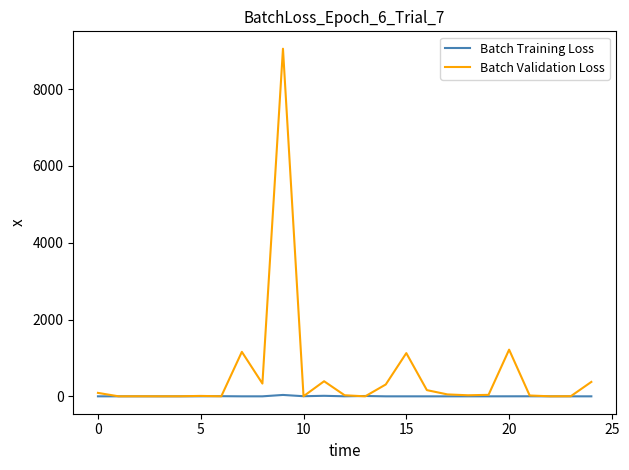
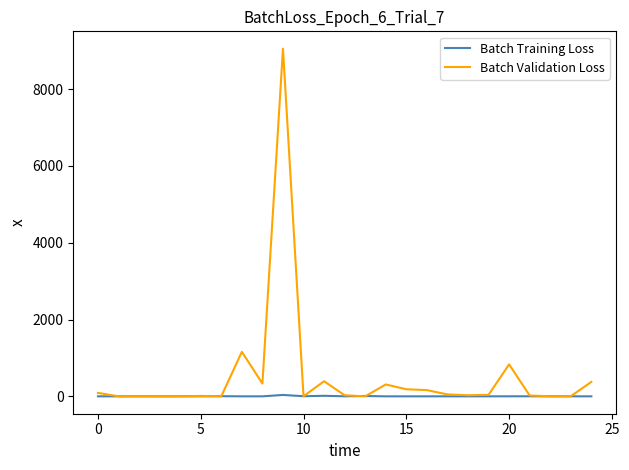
  {
    "Batch Training Loss": {
      "0": 0,
      "15": 0,
      "20": 0
    },
    "Batch Validation Loss": {
      "0": 100,
-     "15": 1100,
-     "20": 1200
+     "15": 200,
+     "20": 800
    }
  }
